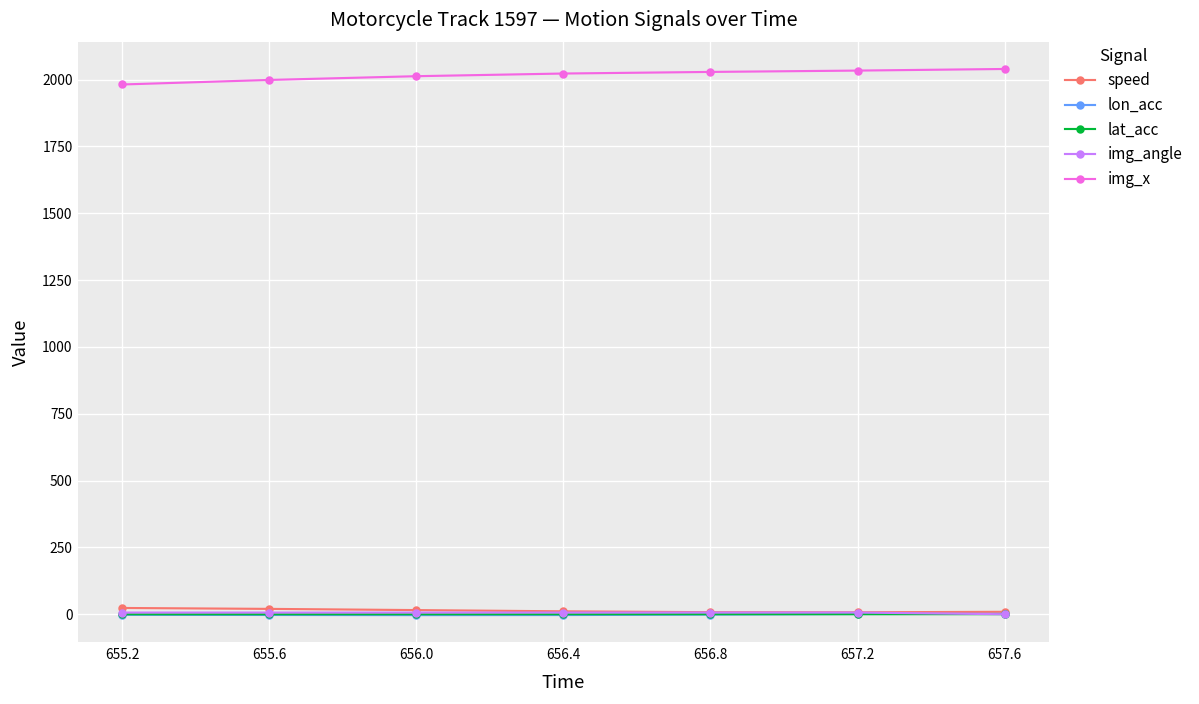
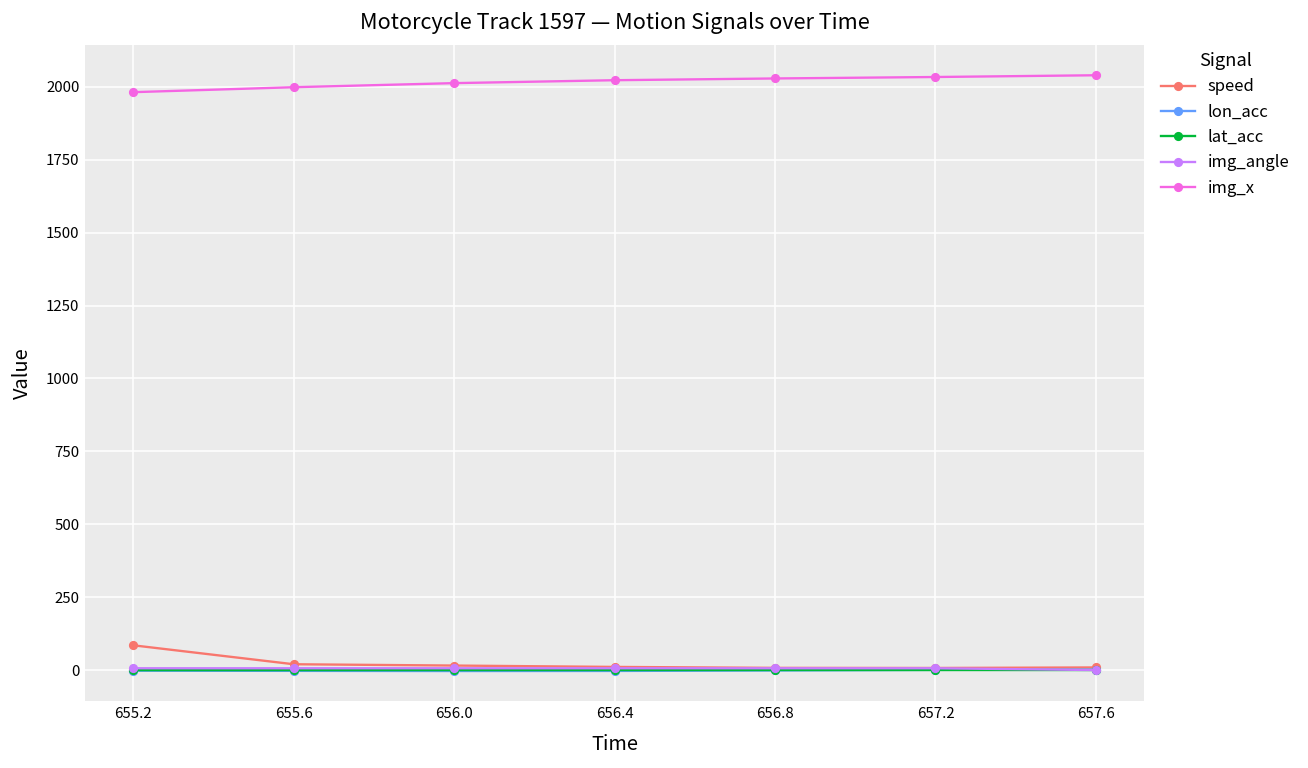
  {
    "speed": {
-     "655.2": 20,
+     "655.2": 80,
      "655.6": 20
    }
  }
